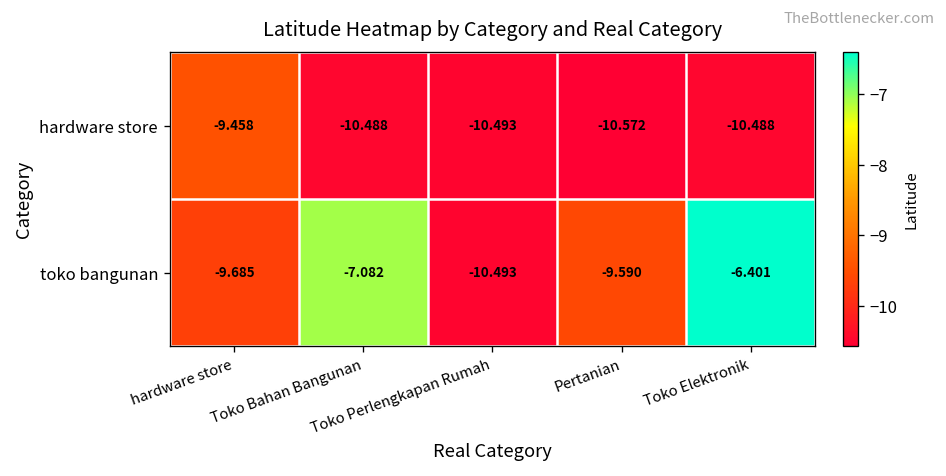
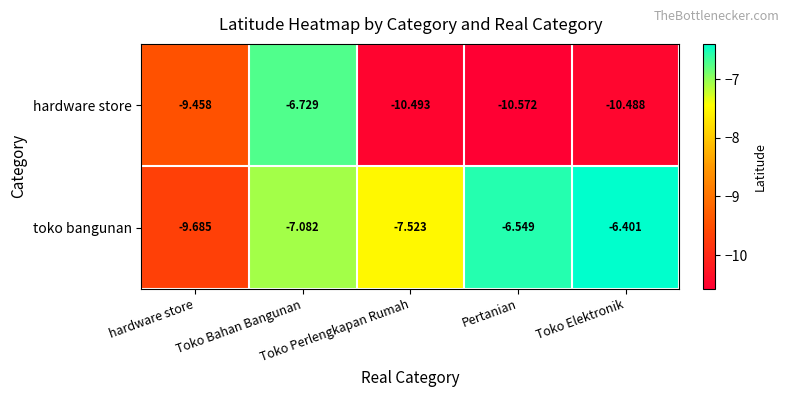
  {
    "hardware store": {
      "hardware store": -9.458,
-     "Toko Bahan Bangunan": -10.488,
+     "Toko Bahan Bangunan": -6.729,
      "Toko Perlengkapan Rumah": -10.493,
      "Pertanian": -10.572,
      "Toko Elektronik": -10.488
    },
    "toko bangunan": {
      "hardware store": -9.685,
      "Toko Bahan Bangunan": -7.082,
-     "Toko Perlengkapan Rumah": -10.493,
-     "Pertanian": -9.590,
+     "Toko Perlengkapan Rumah": -7.523,
+     "Pertanian": -6.549,
      "Toko Elektronik": -6.401
    }
  }
